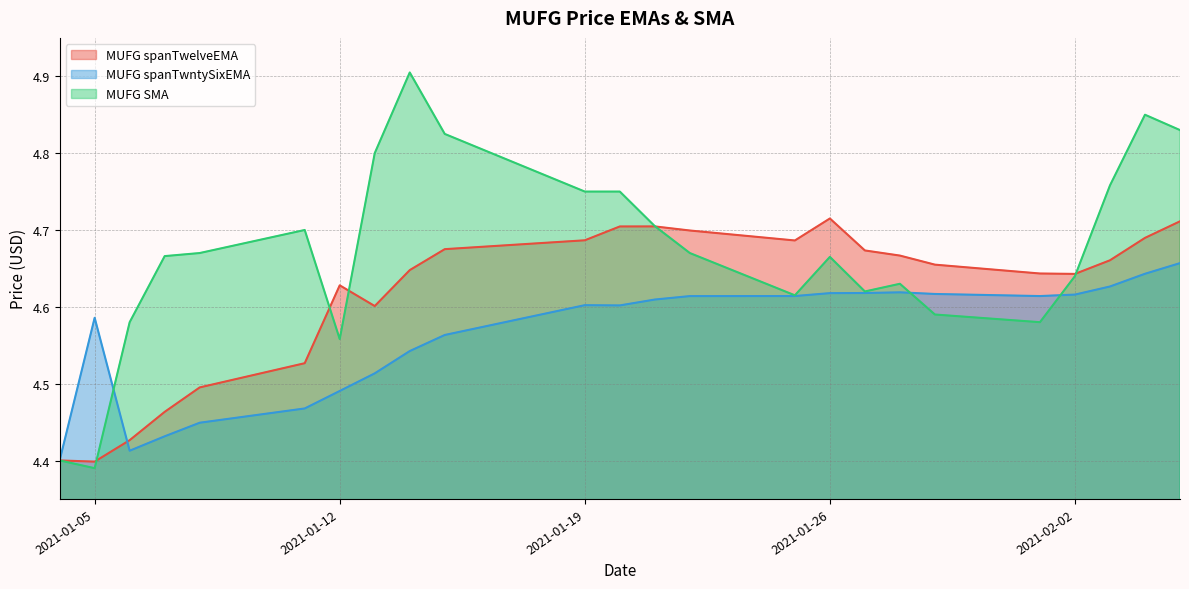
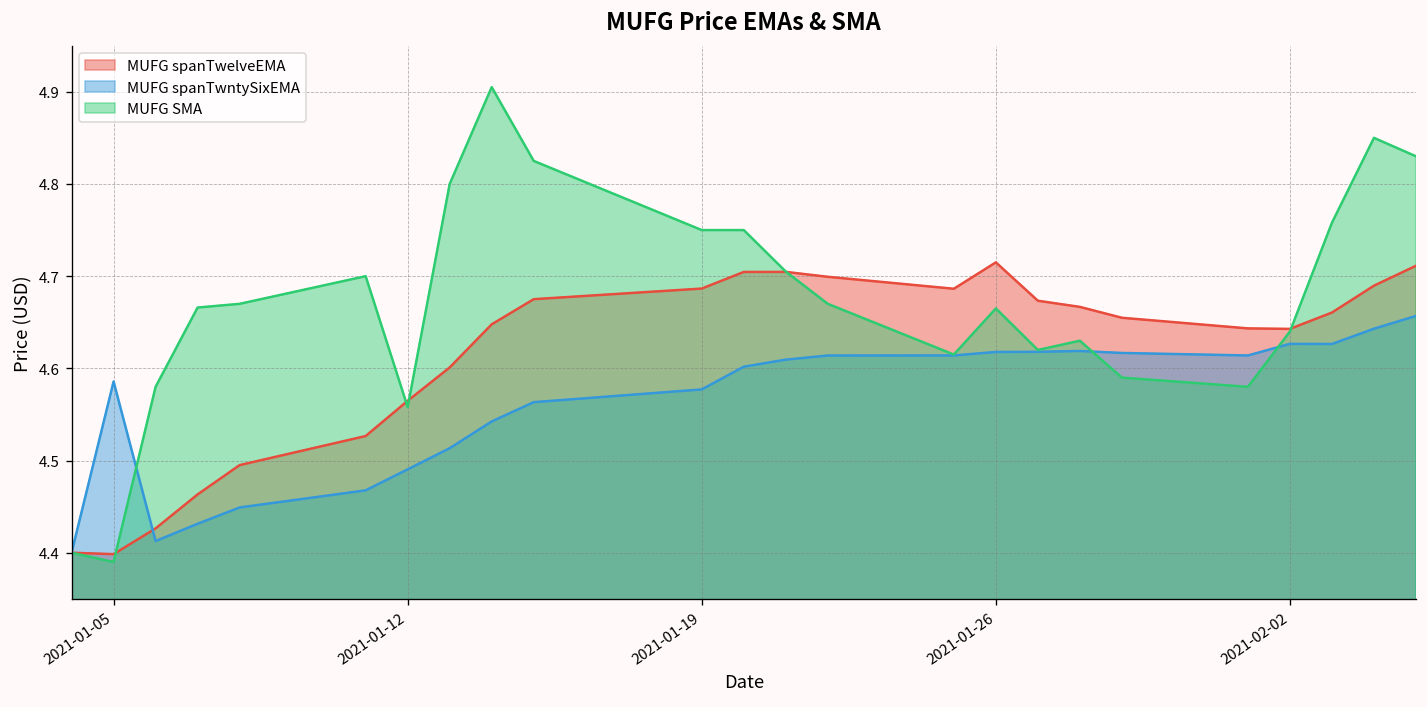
  {
    "MUFG spanTwelveEMA": {
      "2021-01-05": 4.40,
-     "2021-01-12": 4.63,
+     "2021-01-12": 4.56,
      "2021-01-19": 4.69,
      "2021-01-26": 4.71
    },
    "MUFG spanTwntySixEMA": {
      "2021-01-05": 4.59,
      "2021-01-12": 4.49,
-     "2021-01-19": 4.60,
+     "2021-01-19": 4.58,
      "2021-01-26": 4.62,
-     "2021-02-02": 4.62
+     "2021-02-02": 4.63
    },
    "MUFG SMA": {
      "2021-01-05": 4.39,
      "2021-01-12": 4.56,
      "2021-01-19": 4.75,
      "2021-01-26": 4.67
    }
  }
